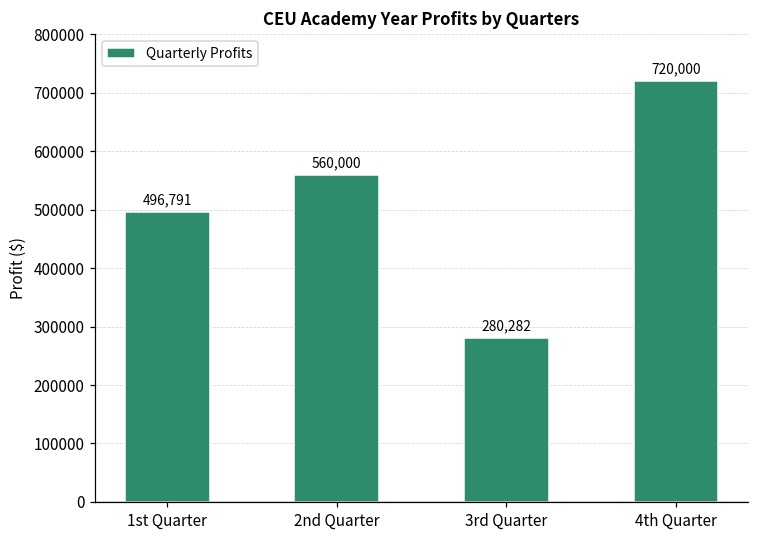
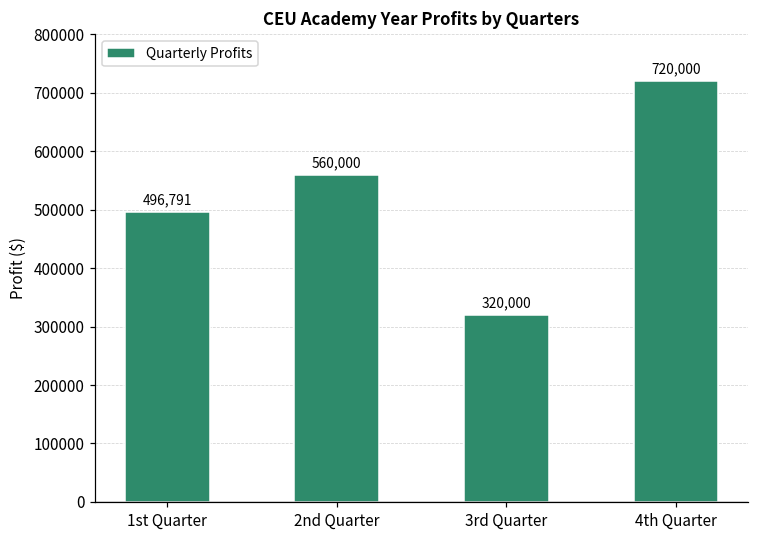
  {
    "1st Quarter": "496,791",
    "2nd Quarter": "560,000",
-   "3rd Quarter": "280,282",
+   "3rd Quarter": "320,000",
    "4th Quarter": "720,000"
  }
